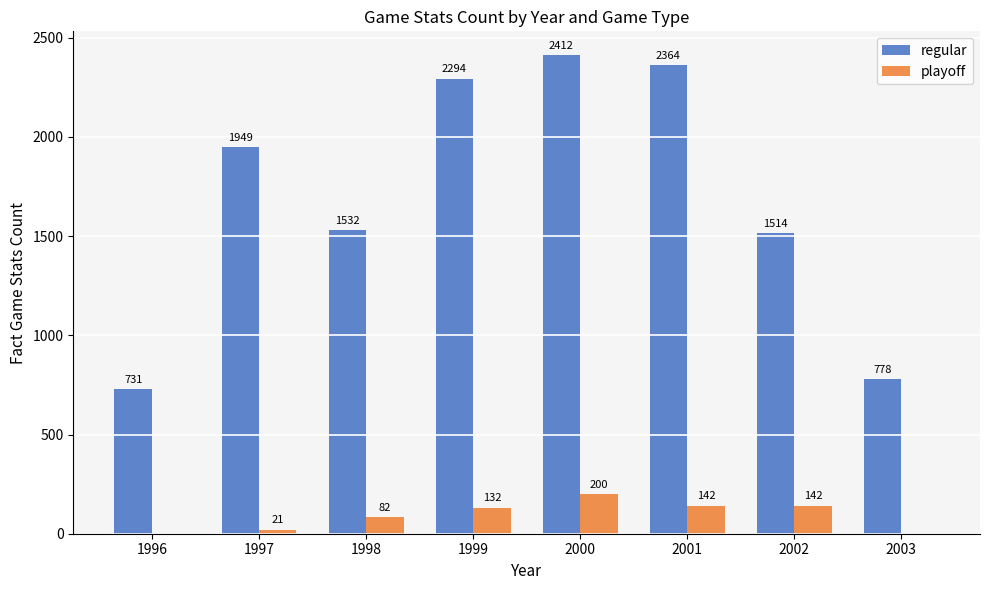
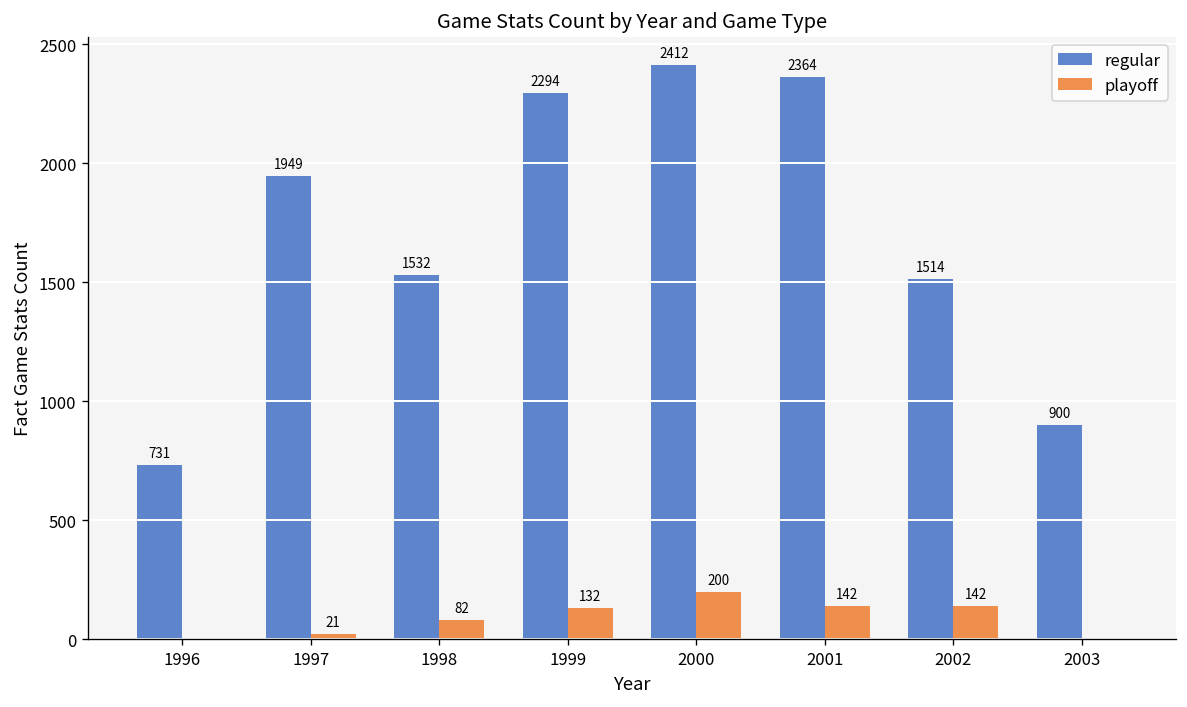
  {
    "regular": {
      "1996": 731,
      "1997": 1949,
      "1998": 1532,
      "1999": 2294,
      "2000": 2412,
      "2001": 2364,
      "2002": 1514,
-     "2003": 778
+     "2003": 900
    },
    "playoff": {
      "1997": 21,
      "1998": 82,
      "1999": 132,
      "2000": 200,
      "2001": 142,
      "2002": 142
    }
  }
